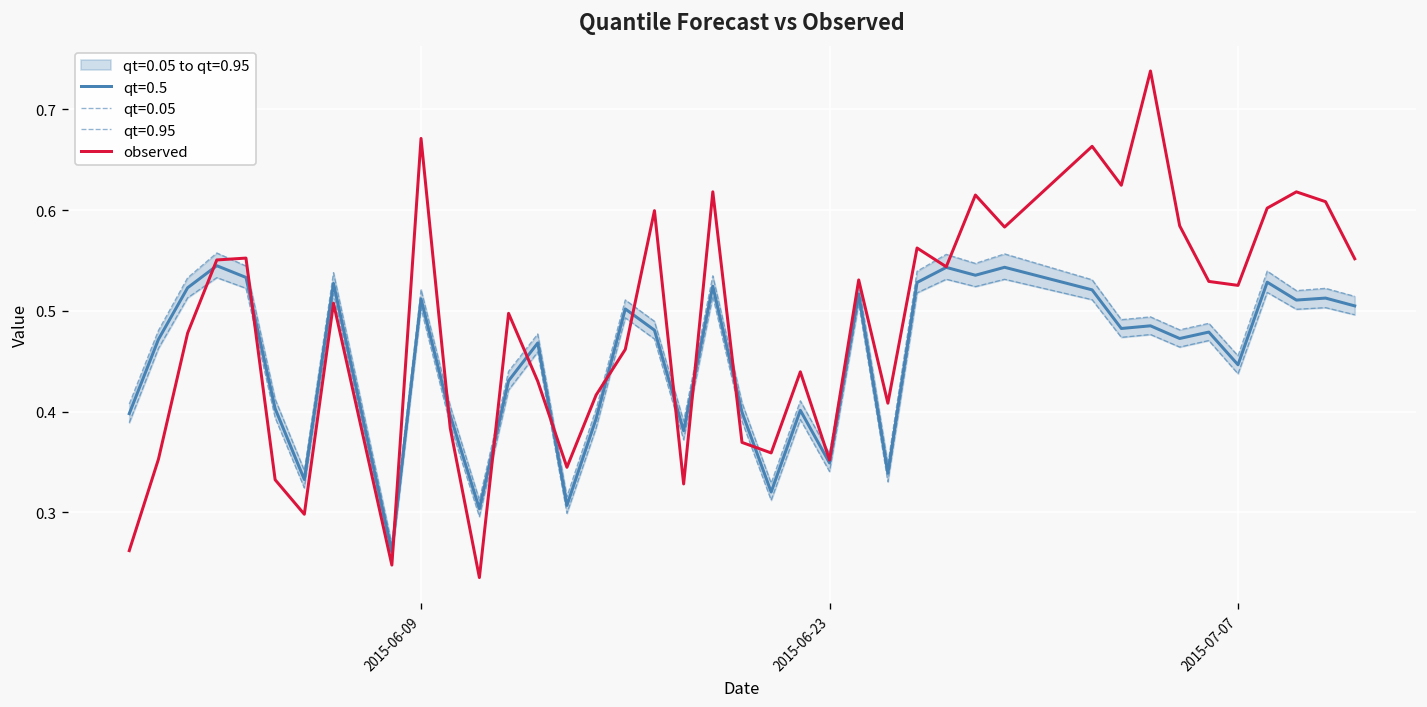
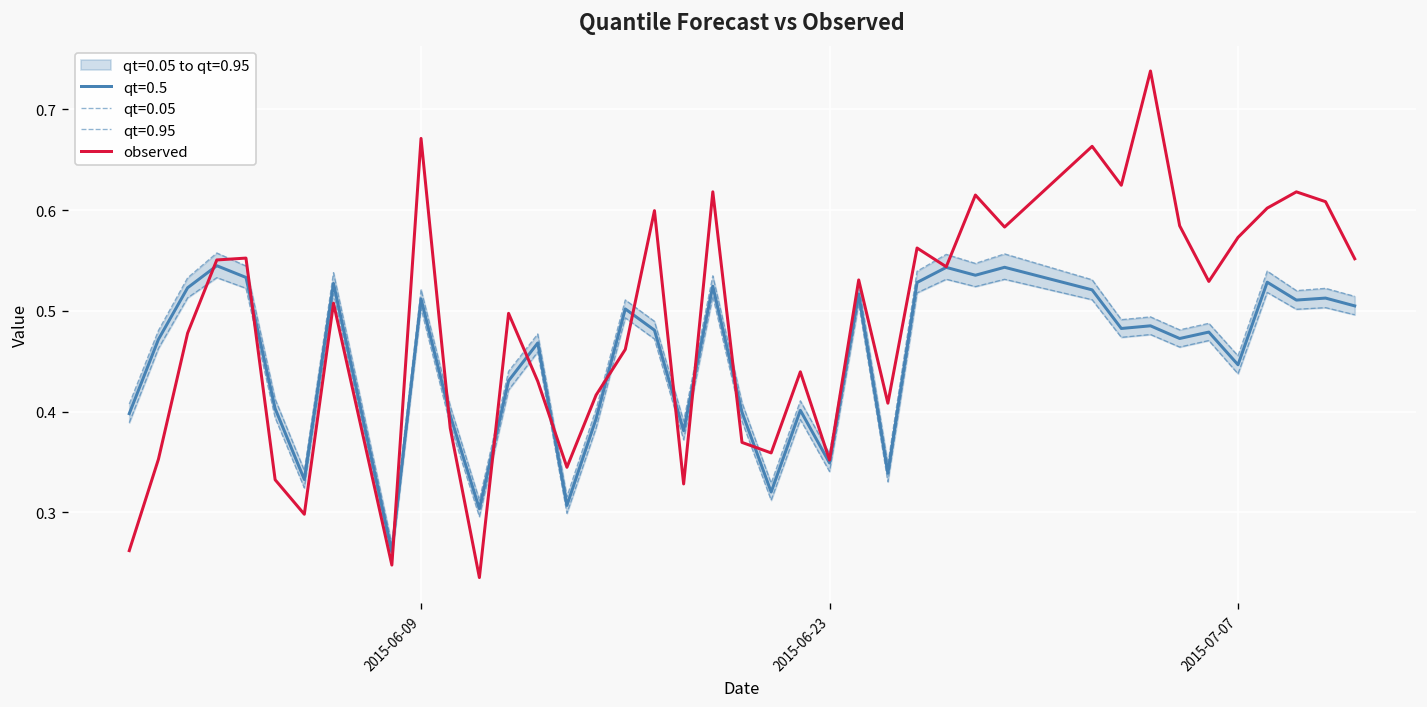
  {
    "observed": {
      "2015-06-09": 0.67,
-     "2015-07-07": 0.53
+     "2015-07-07": 0.57
    }
  }
